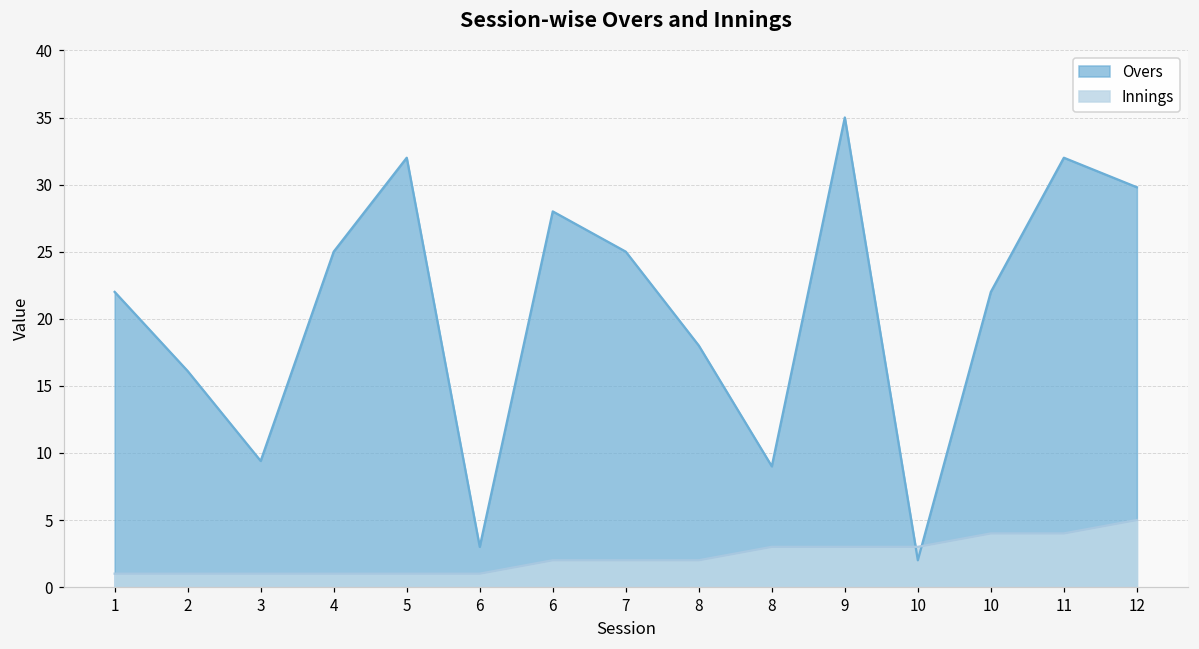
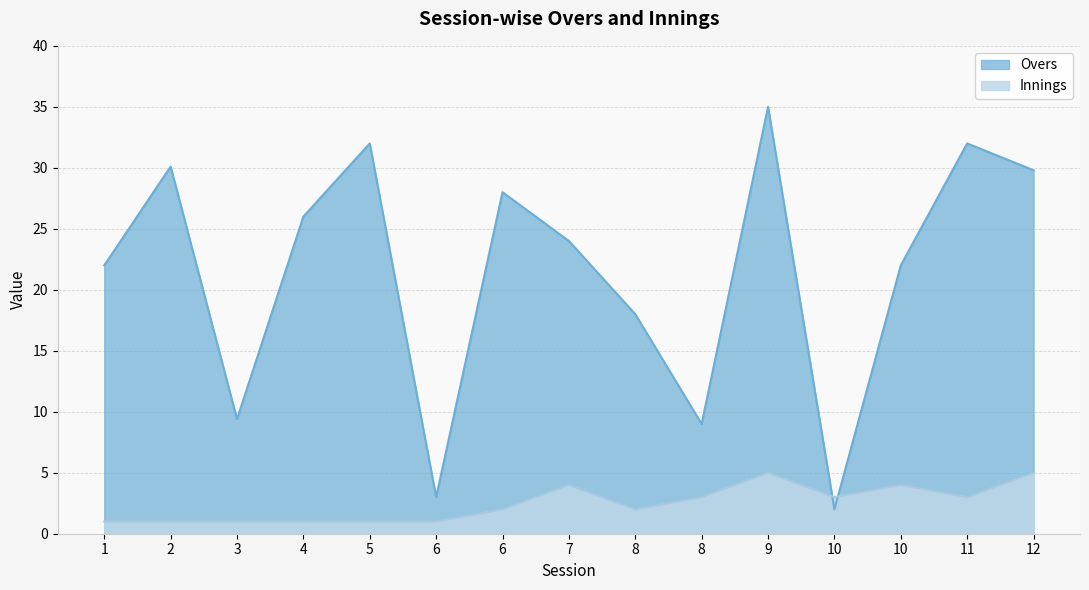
  {
    "Overs": {
      "1": 22.0,
-     "2": 16.1,
+     "2": 30.1,
      "3": 9.4,
-     "4": 25,
+     "4": 26,
      "5": 32.0,
-     "7": 25,
+     "7": 24,
      "9": 35.0,
      "11": 32.0,
      "12": 29.8
    },
    "Innings": {
      "1": 1,
      "2": 1,
      "3": 1,
      "4": 1,
      "5": 1,
-     "7": 2,
-     "9": 3,
-     "11": 4,
+     "7": 4,
+     "9": 5,
+     "11": 3,
      "12": 5
    }
  }
